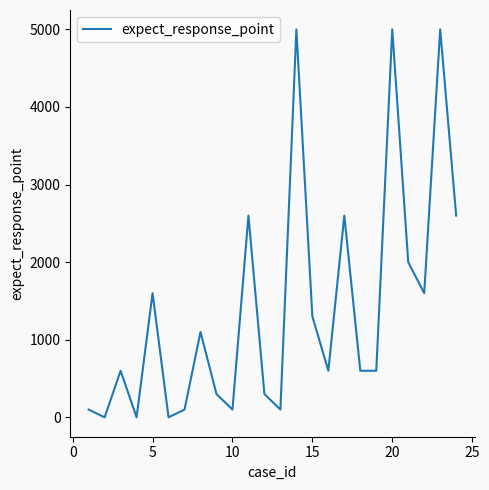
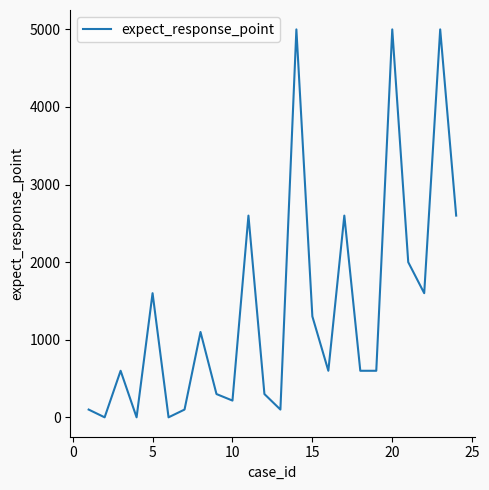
  {
    "5": 1600,
-   "10": 100,
+   "10": 200,
    "15": 1300,
    "20": 5000
  }
